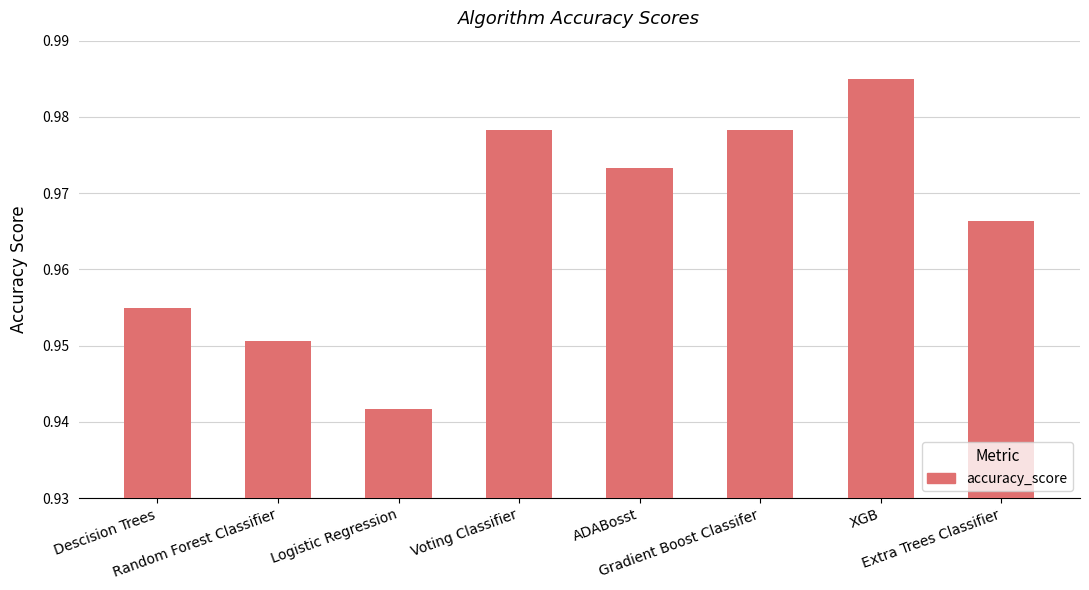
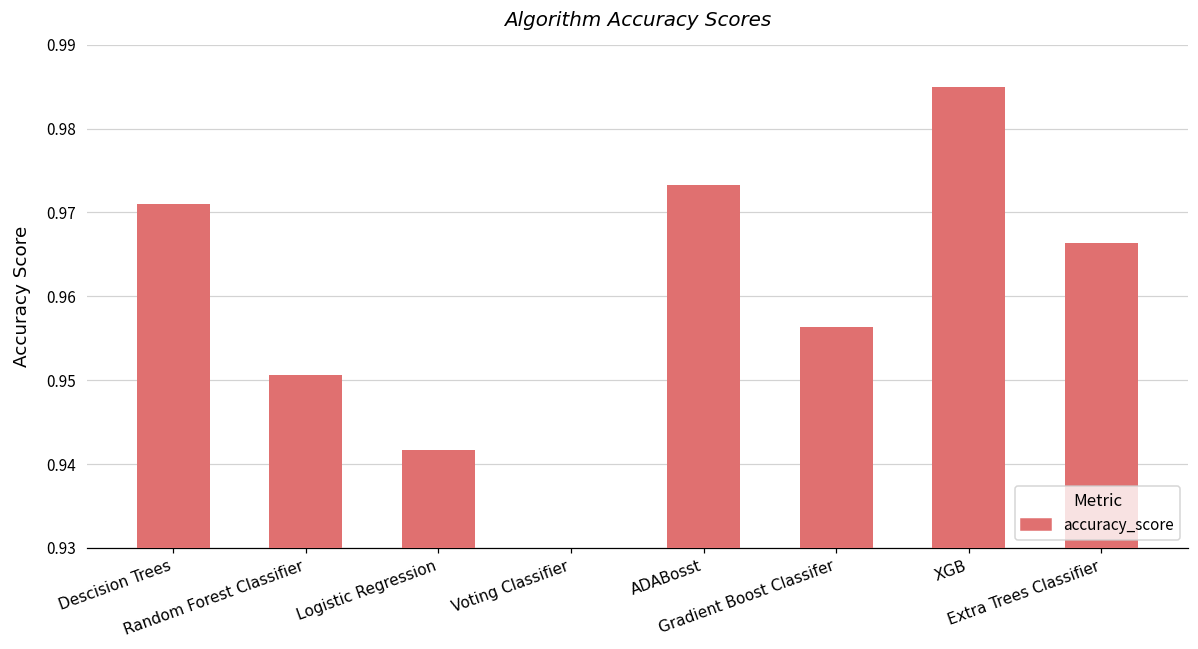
  {
-   "Descision Trees": 0.955,
+   "Descision Trees": 0.971,
    "Random Forest Classifier": 0.951,
    "Logistic Regression": 0.942,
-   "Voting Classifier": 0.978,
+   "Voting Classifier": 0.930,
    "ADABosst": 0.973,
-   "Gradient Boost Classifer": 0.978,
+   "Gradient Boost Classifer": 0.956,
    "XGB": 0.985,
    "Extra Trees Classifier": 0.966
  }
